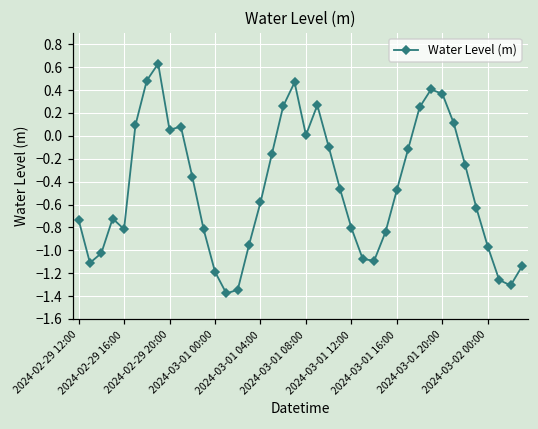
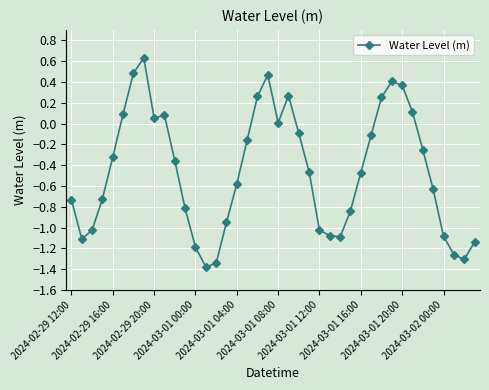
  {
    "2024-02-29 12:00": -0.73,
-   "2024-02-29 16:00": -0.82,
+   "2024-02-29 16:00": -0.32,
    "2024-02-29 20:00": 0.05,
    "2024-03-01 00:00": -1.19,
    "2024-03-01 04:00": -0.58,
    "2024-03-01 08:00": 0.01,
-   "2024-03-01 12:00": -0.81,
+   "2024-03-01 12:00": -1.03,
    "2024-03-01 16:00": -0.47,
    "2024-03-01 20:00": 0.37,
-   "2024-03-02 00:00": -0.97
+   "2024-03-02 00:00": -1.08
  }
